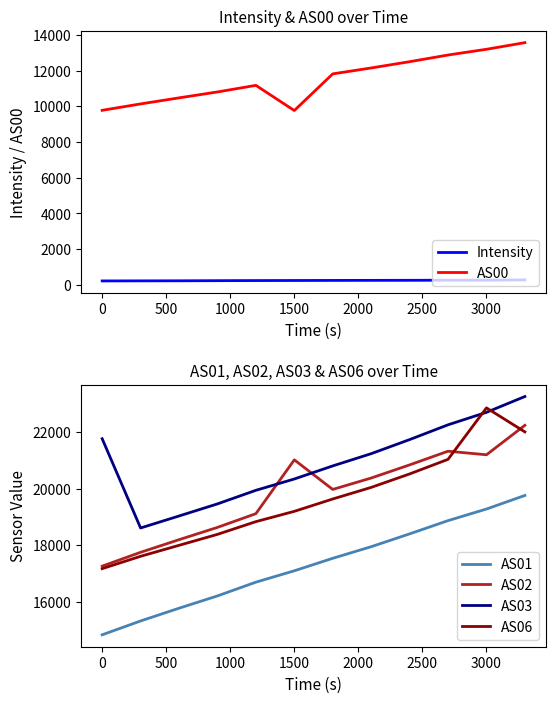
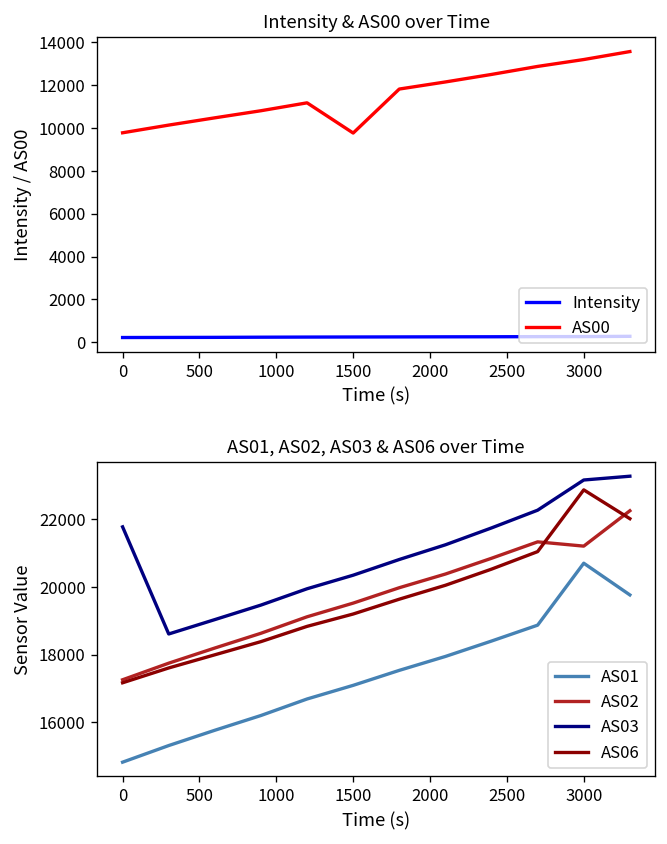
  {
    "Intensity & AS00 over Time": {
      "Intensity": {
        "0": 200,
        "1500": 200
      },
      "AS00": {
        "0": 9800,
        "1500": 9800,
        "3000": 13200
      }
    },
    "AS01, AS02, AS03 & AS06 over Time": {
      "AS01": {
        "0": 14800,
        "1500": 17100,
-       "3000": 19300
+       "3000": 20700
      },
      "AS02": {
        "0": 17300,
-       "1500": 21000,
+       "1500": 19500,
        "3000": 21200
      },
      "AS03": {
        "0": 21800,
        "1500": 20300,
-       "3000": 22700
+       "3000": 23200
      },
      "AS06": {
        "0": 17200,
        "1500": 19200,
        "3000": 22900
      }
    }
  }
